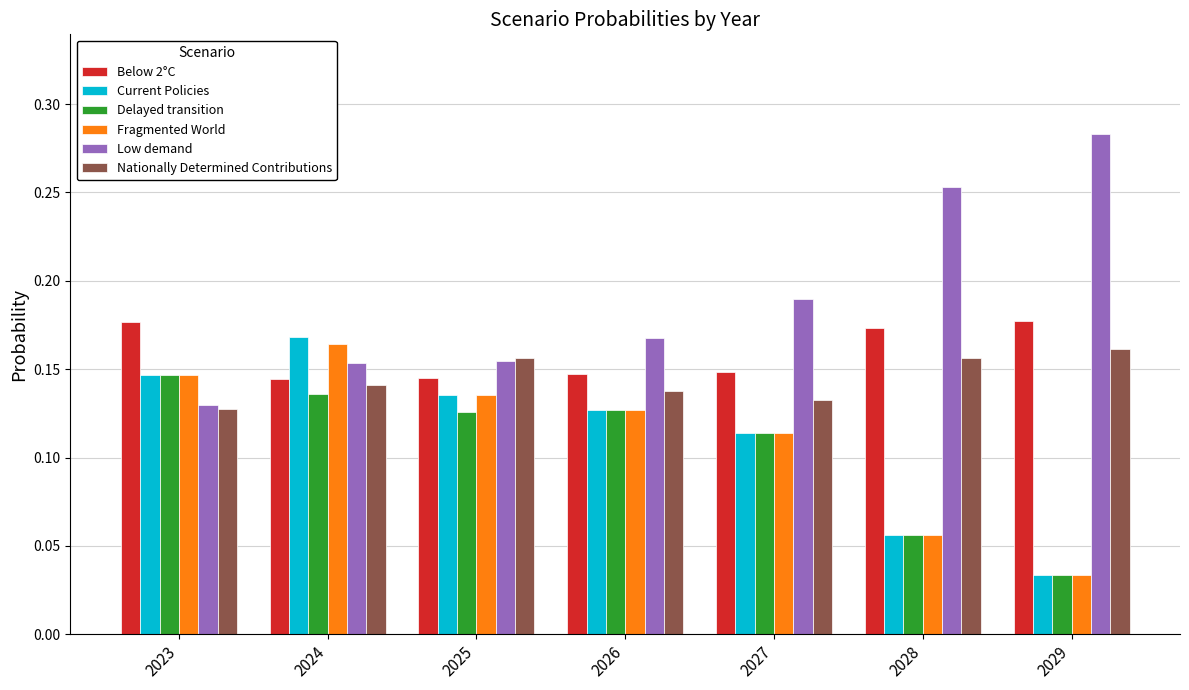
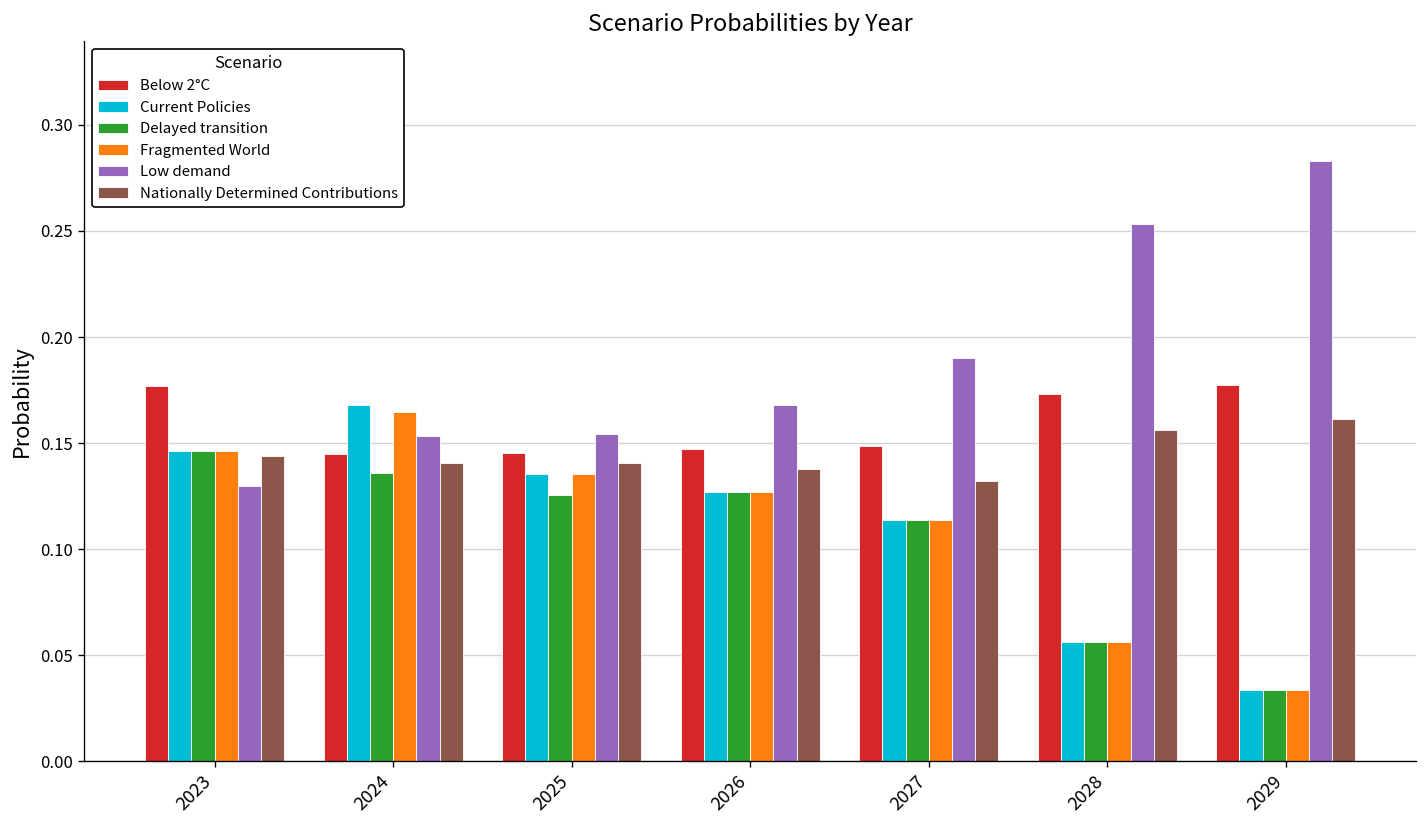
  {
    "Below 2°C": {
      "2023": 0.177,
      "2024": 0.145,
      "2025": 0.145,
      "2026": 0.147,
      "2027": 0.149,
      "2028": 0.173,
      "2029": 0.177
    },
    "Current Policies": {
      "2023": 0.146,
      "2024": 0.168,
      "2025": 0.135,
      "2026": 0.127,
      "2027": 0.114,
      "2028": 0.056,
      "2029": 0.034
    },
    "Delayed transition": {
      "2023": 0.146,
      "2024": 0.136,
      "2025": 0.126,
      "2026": 0.127,
      "2027": 0.114,
      "2028": 0.056,
      "2029": 0.034
    },
    "Fragmented World": {
      "2023": 0.146,
      "2024": 0.164,
      "2025": 0.135,
      "2026": 0.127,
      "2027": 0.114,
      "2028": 0.056,
      "2029": 0.034
    },
    "Low demand": {
      "2023": 0.130,
      "2024": 0.154,
      "2025": 0.154,
      "2026": 0.168,
      "2027": 0.190,
      "2028": 0.253,
      "2029": 0.283
    },
    "Nationally Determined Contributions": {
-     "2023": 0.127,
+     "2023": 0.144,
      "2024": 0.141,
-     "2025": 0.156,
+     "2025": 0.141,
      "2026": 0.138,
      "2027": 0.132,
      "2028": 0.156,
      "2029": 0.161
    }
  }
